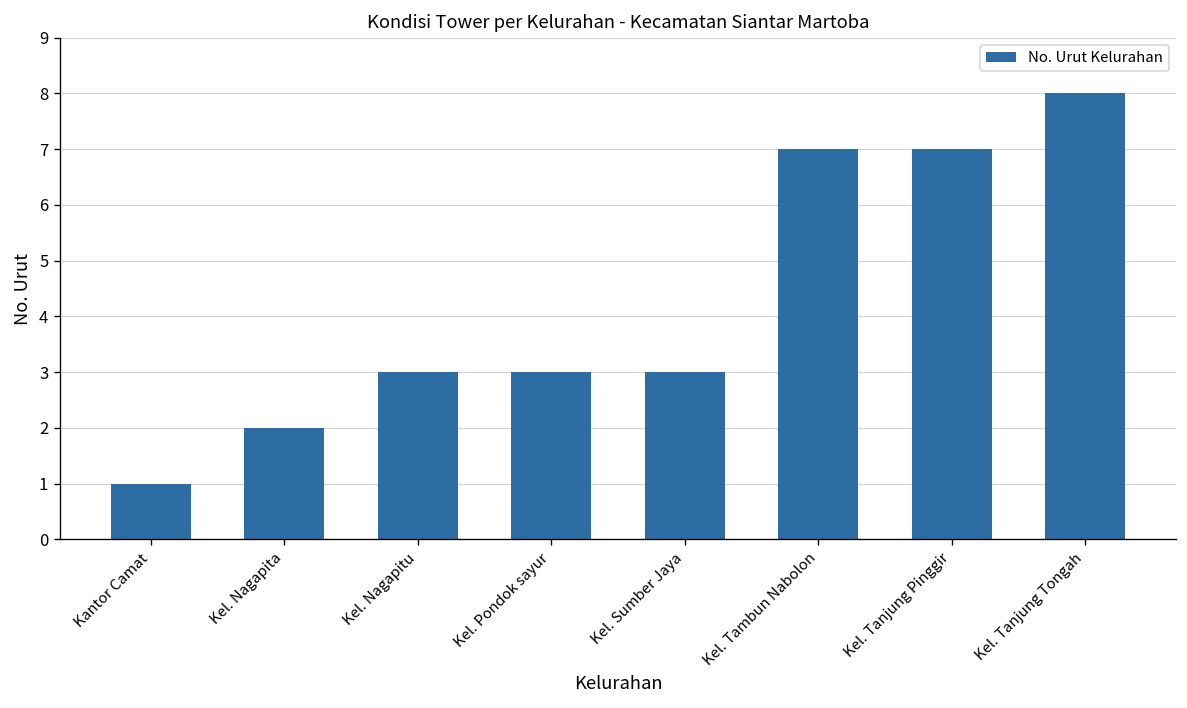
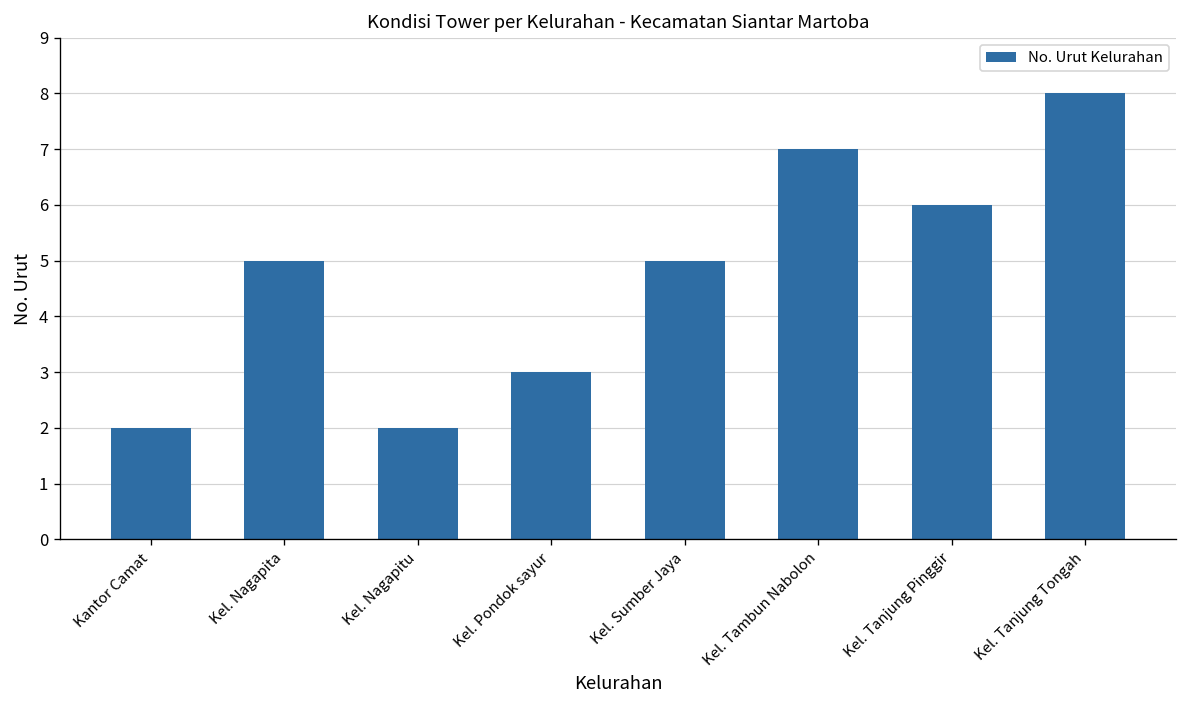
  {
-   "Kantor Camat": 1,
-   "Kel. Nagapita": 2,
-   "Kel. Nagapitu": 3,
+   "Kantor Camat": 2,
+   "Kel. Nagapita": 5,
+   "Kel. Nagapitu": 2,
    "Kel. Pondok sayur": 3,
-   "Kel. Sumber Jaya": 3,
+   "Kel. Sumber Jaya": 5,
    "Kel. Tambun Nabolon": 7,
-   "Kel. Tanjung Pinggir": 7,
+   "Kel. Tanjung Pinggir": 6,
    "Kel. Tanjung Tongah": 8
  }
